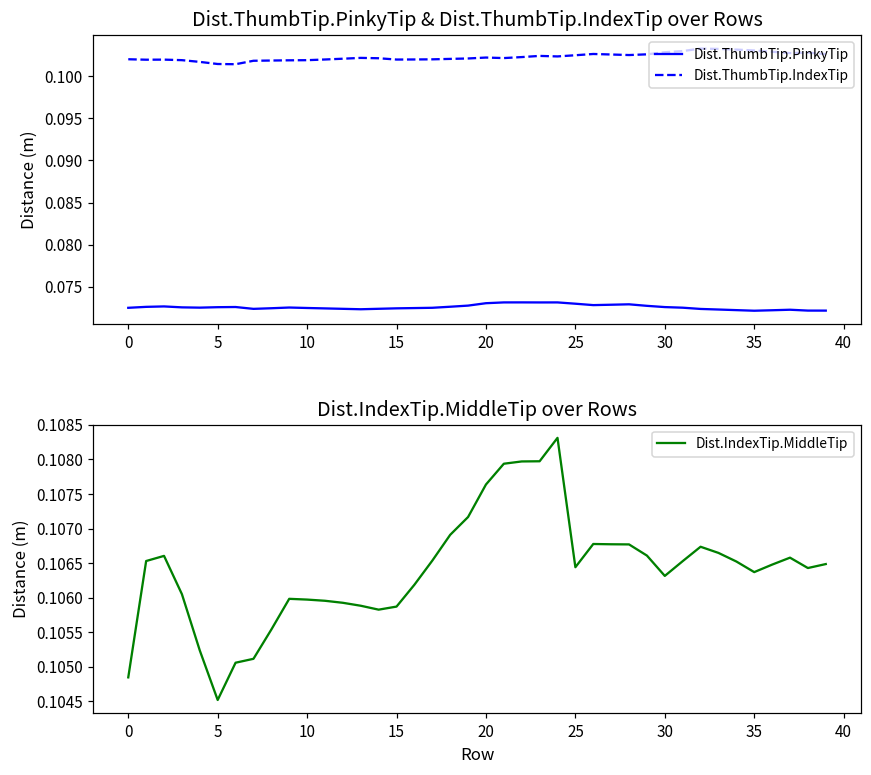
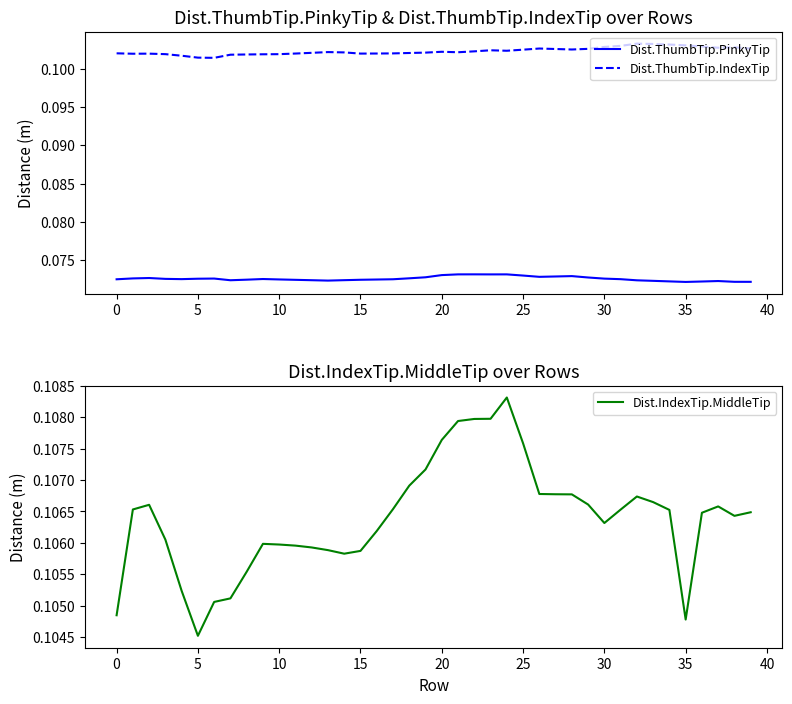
  {
    "Dist.IndexTip.MiddleTip over Rows": {
      "0": 0.1048,
      "5": 0.1045,
      "10": 0.1060,
      "15": 0.1059,
      "20": 0.1076,
-     "25": 0.1064,
+     "25": 0.1076,
      "30": 0.1063,
-     "35": 0.1064
+     "35": 0.1048
    }
  }
